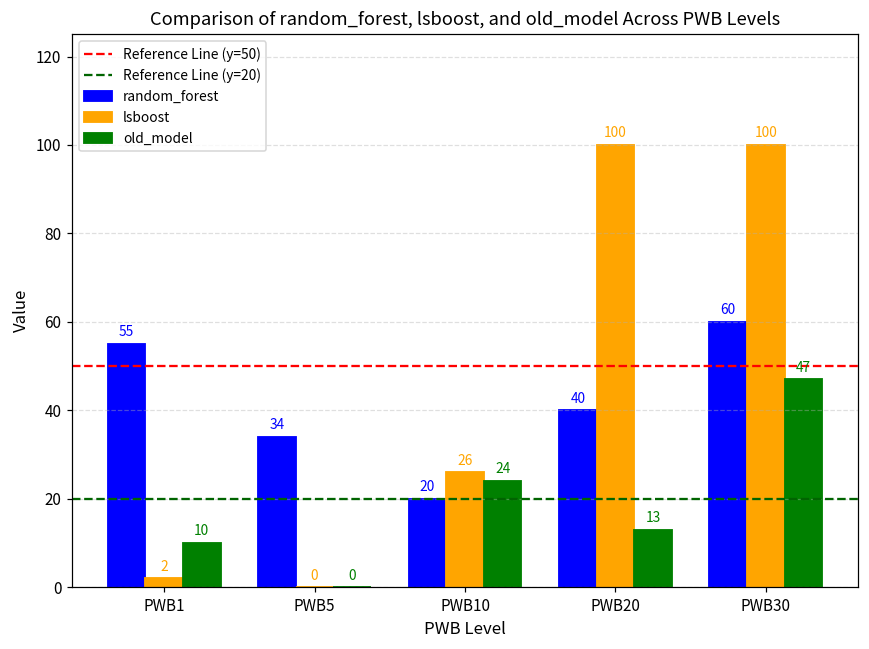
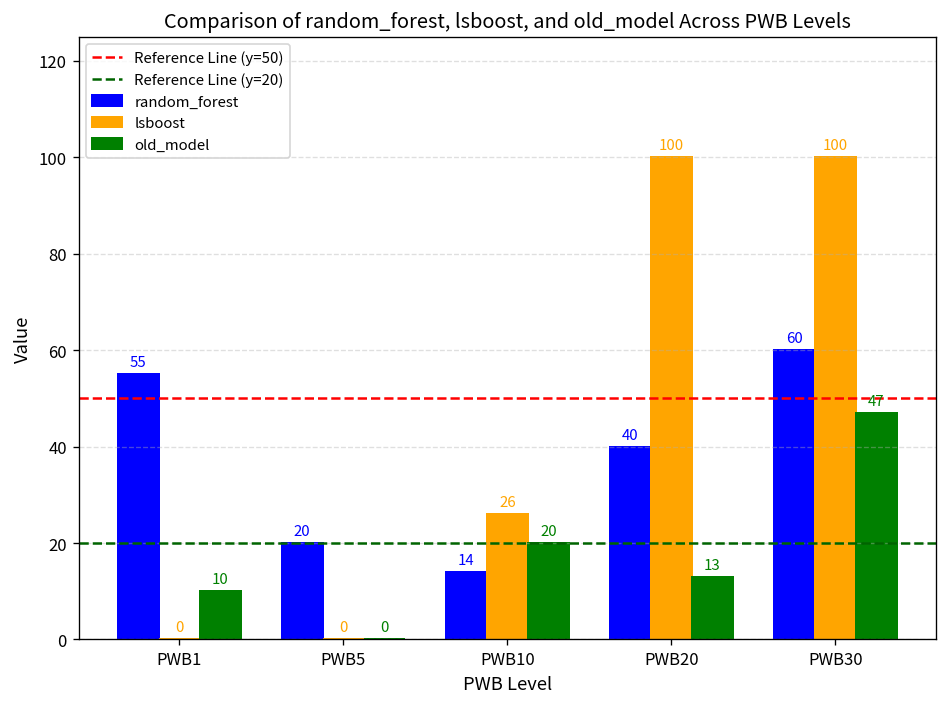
  {
    "random_forest": {
      "PWB1": 55,
-     "PWB5": 34,
-     "PWB10": 20,
+     "PWB5": 20,
+     "PWB10": 14,
      "PWB20": 40,
      "PWB30": 60
    },
    "lsboost": {
-     "PWB1": 2,
+     "PWB1": 0,
      "PWB5": 0,
      "PWB10": 26,
      "PWB20": 100,
      "PWB30": 100
    },
    "old_model": {
      "PWB1": 10,
      "PWB5": 0,
-     "PWB10": 24,
+     "PWB10": 20,
      "PWB20": 13,
      "PWB30": 47
    }
  }
